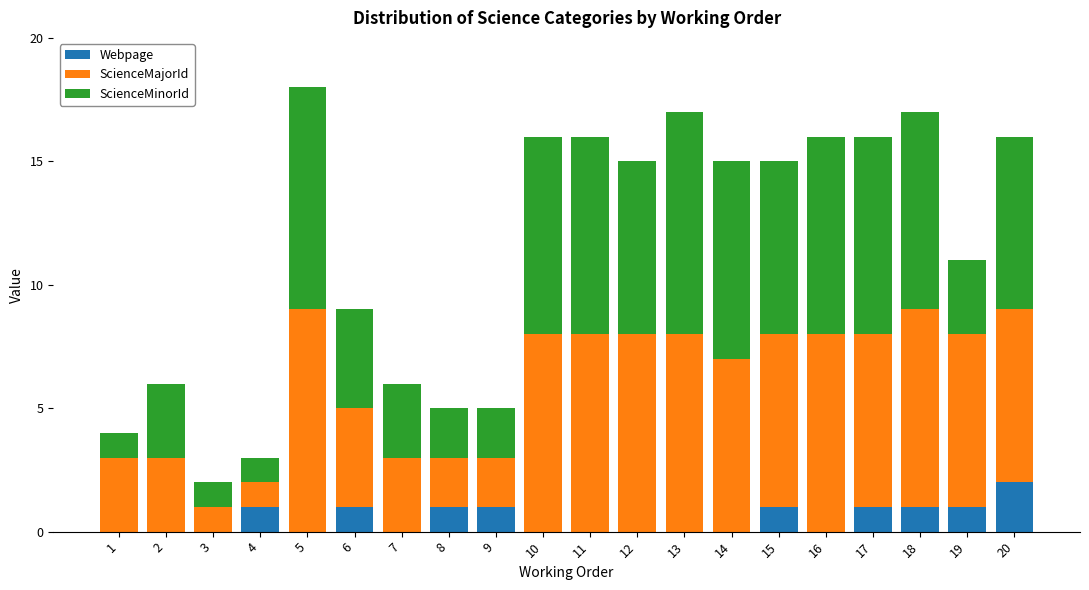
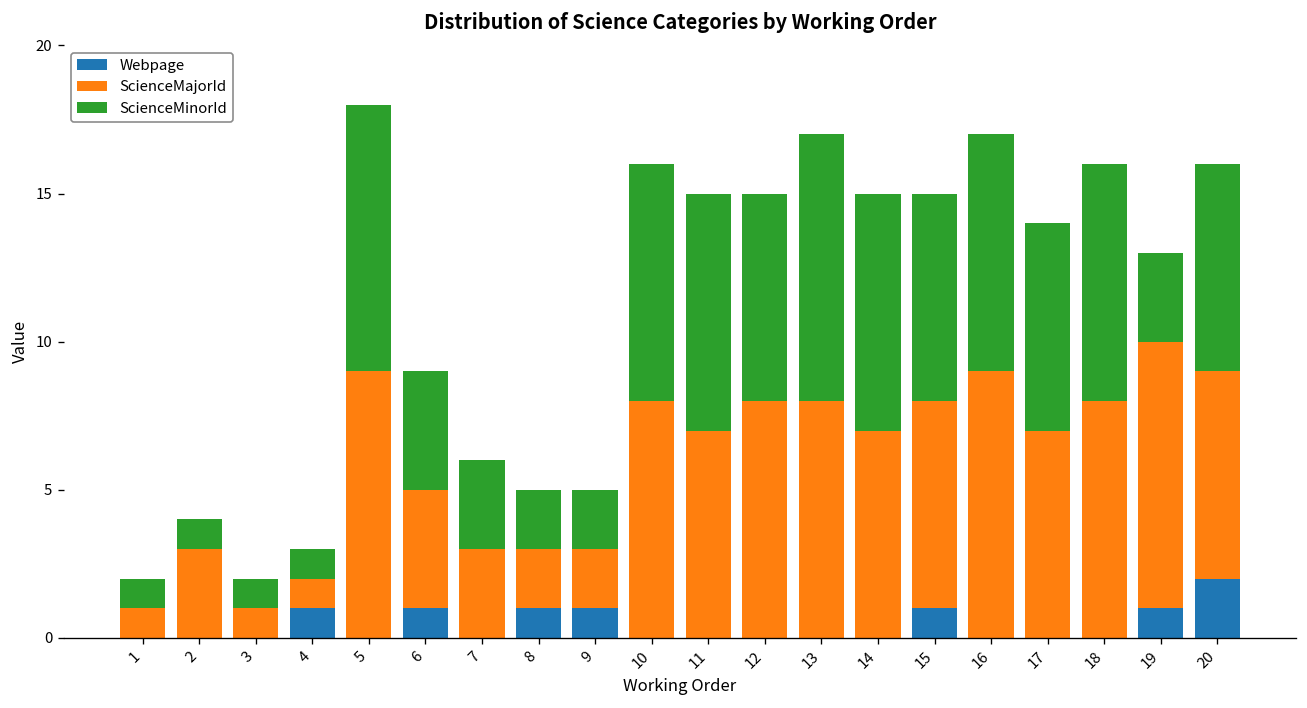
  {
    "Webpage": {
      "1": 0,
      "2": 0,
      "3": 0,
      "4": 1,
      "5": 0,
      "6": 1,
      "7": 0,
      "8": 1,
      "9": 1,
      "10": 0,
      "11": 0,
      "12": 0,
      "13": 0,
      "14": 0,
      "15": 1,
      "16": 0,
-     "17": 1,
-     "18": 1,
+     "17": 0,
+     "18": 0,
      "19": 1,
      "20": 2
    },
    "ScienceMajorId": {
-     "1": 3,
+     "1": 1,
      "2": 3,
      "3": 1,
      "4": 1,
      "5": 9,
      "6": 4,
      "7": 3,
      "8": 2,
      "9": 2,
      "10": 8,
-     "11": 8,
+     "11": 7,
      "12": 8,
      "13": 8,
      "14": 7,
      "15": 7,
-     "16": 8,
+     "16": 9,
      "17": 7,
      "18": 8,
-     "19": 7,
+     "19": 9,
      "20": 7
    },
    "ScienceMinorId": {
      "1": 1,
-     "2": 3,
+     "2": 1,
      "3": 1,
      "4": 1,
      "5": 9,
      "6": 4,
      "7": 3,
      "8": 2,
      "9": 2,
      "10": 8,
      "11": 8,
      "12": 7,
      "13": 9,
      "14": 8,
      "15": 7,
      "16": 8,
-     "17": 8,
+     "17": 7,
      "18": 8,
      "19": 3,
      "20": 7
    }
  }
